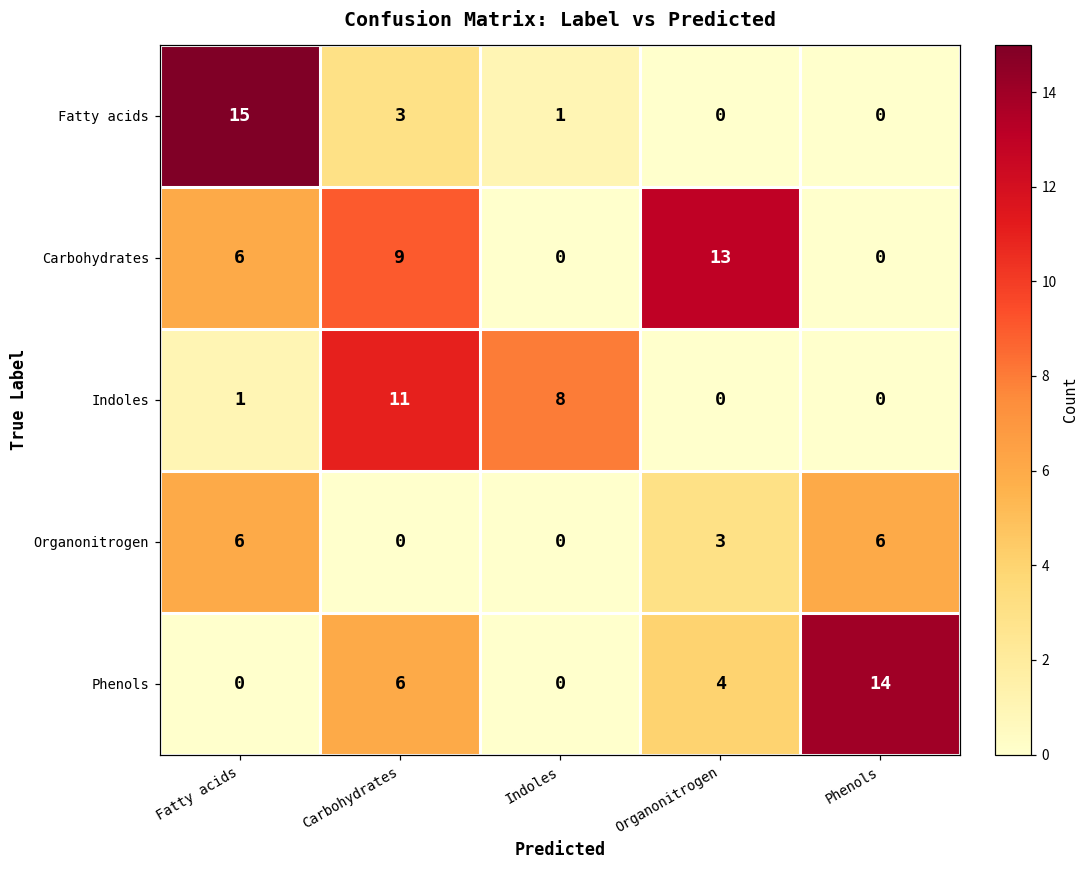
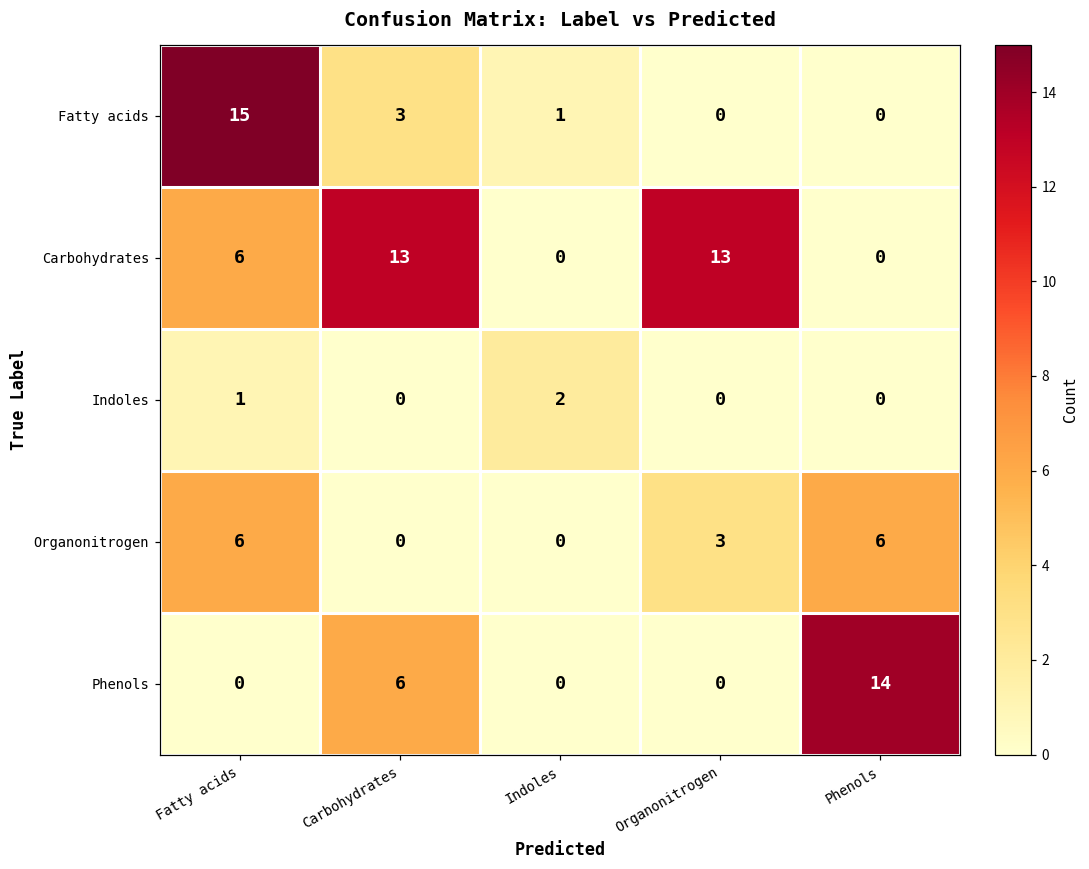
  {
    "Fatty acids": {
      "Fatty acids": 15,
      "Carbohydrates": 3,
      "Indoles": 1,
      "Organonitrogen": 0,
      "Phenols": 0
    },
    "Carbohydrates": {
      "Fatty acids": 6,
-     "Carbohydrates": 9,
+     "Carbohydrates": 13,
      "Indoles": 0,
      "Organonitrogen": 13,
      "Phenols": 0
    },
    "Indoles": {
      "Fatty acids": 1,
-     "Carbohydrates": 11,
-     "Indoles": 8,
+     "Carbohydrates": 0,
+     "Indoles": 2,
      "Organonitrogen": 0,
      "Phenols": 0
    },
    "Organonitrogen": {
      "Fatty acids": 6,
      "Carbohydrates": 0,
      "Indoles": 0,
      "Organonitrogen": 3,
      "Phenols": 6
    },
    "Phenols": {
      "Fatty acids": 0,
      "Carbohydrates": 6,
      "Indoles": 0,
-     "Organonitrogen": 4,
+     "Organonitrogen": 0,
      "Phenols": 14
    }
  }
